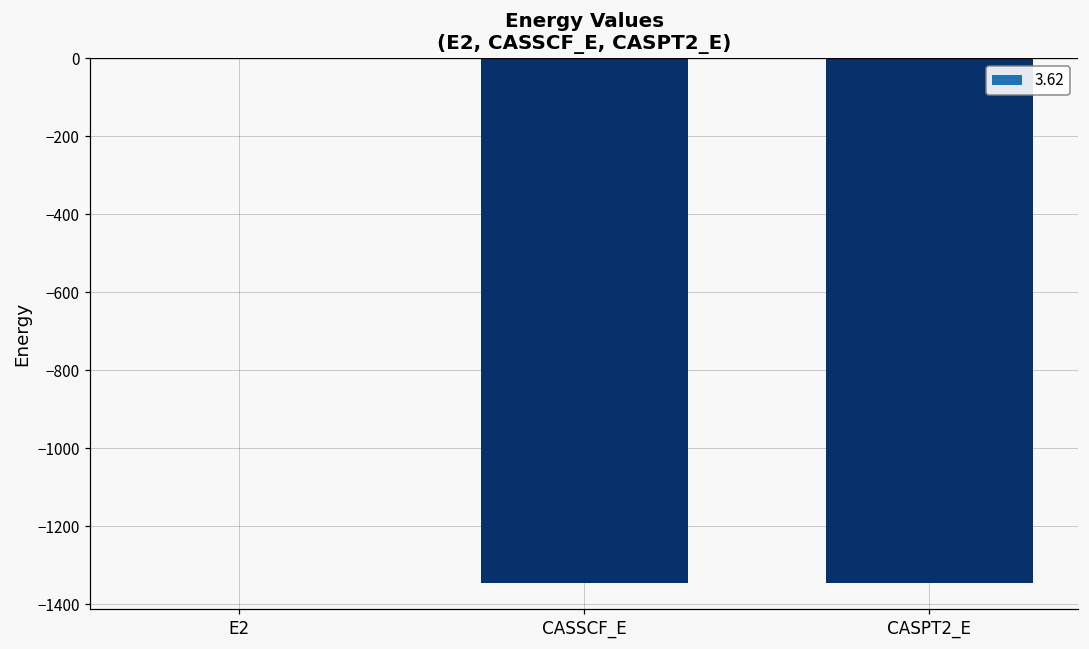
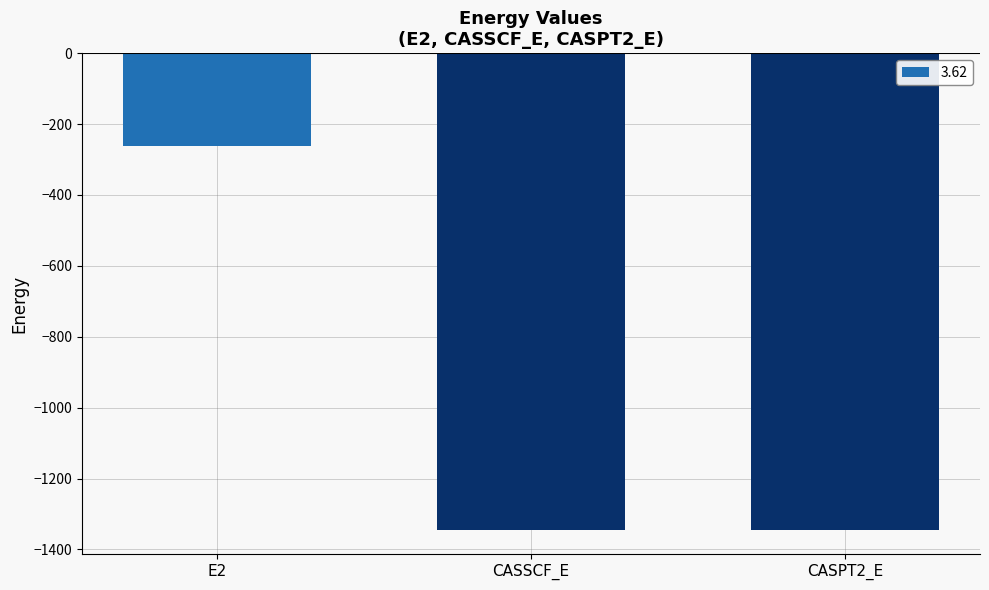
  {
-   "E2": 0,
+   "E2": -260,
    "CASSCF_E": -1350,
    "CASPT2_E": -1350
  }
